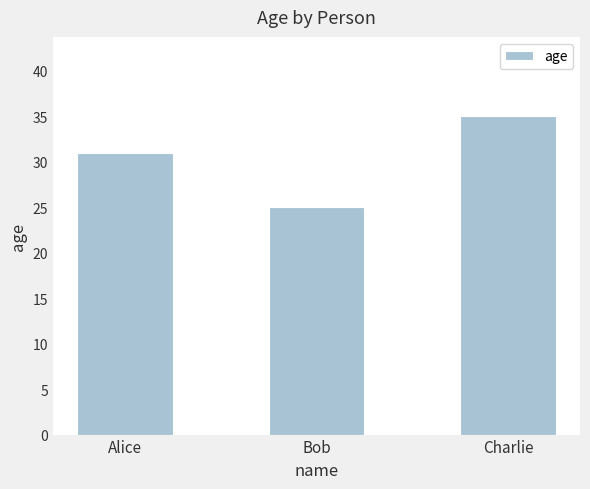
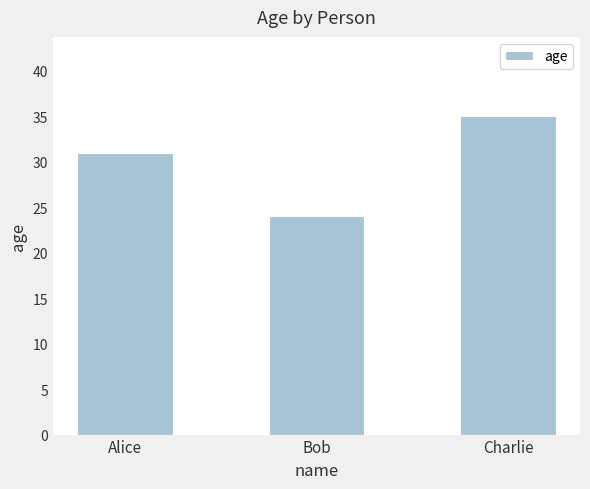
  {
    "Alice": 31,
-   "Bob": 25,
+   "Bob": 24,
    "Charlie": 35
  }
